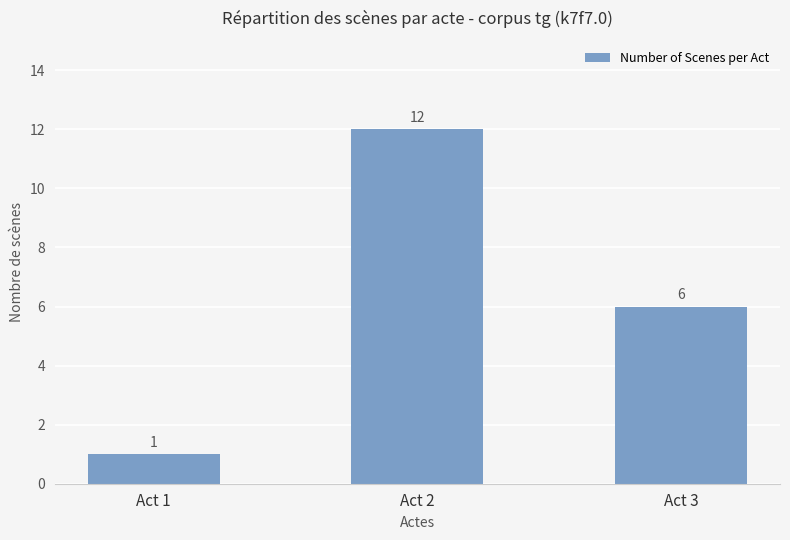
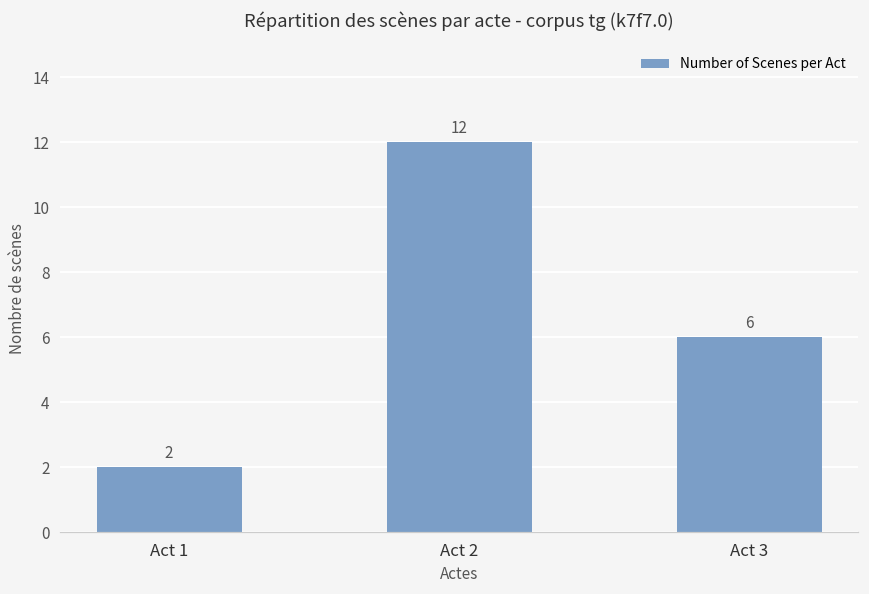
  {
-   "Act 1": 1,
+   "Act 1": 2,
    "Act 2": 12,
    "Act 3": 6
  }
